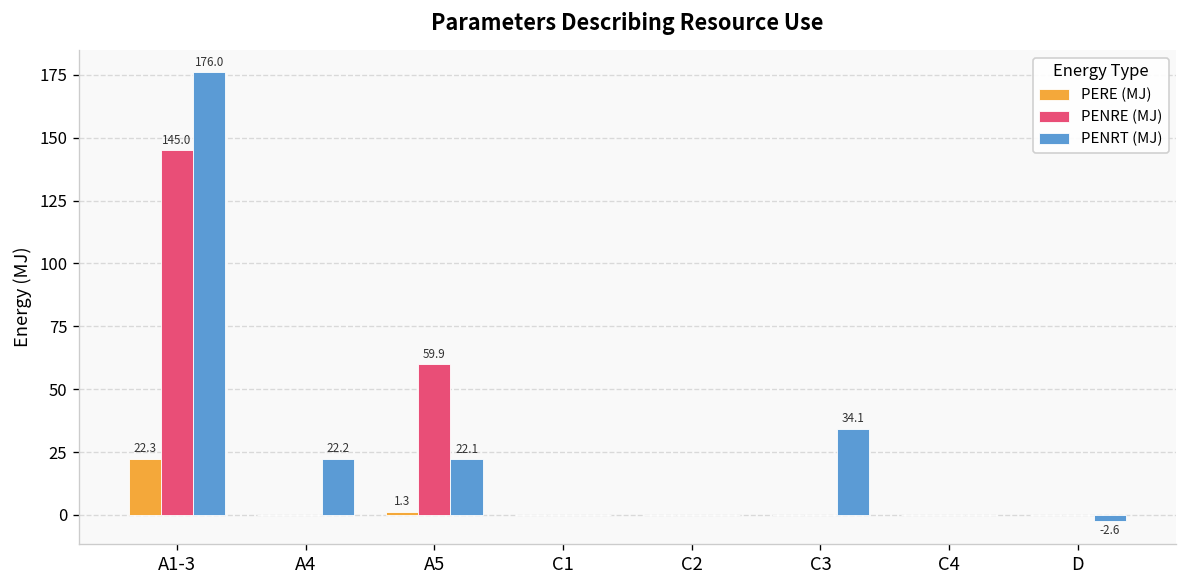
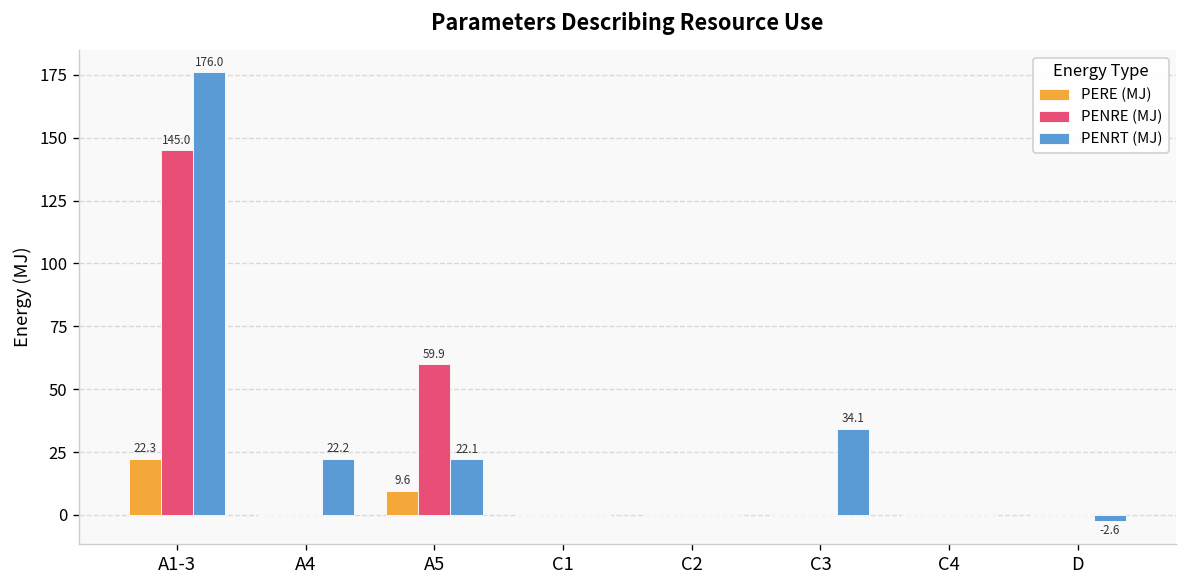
  {
    "PERE (MJ)": {
      "A1-3": 22.3,
-     "A5": 1.3
+     "A5": 9.6
    },
    "PENRE (MJ)": {
      "A1-3": 145.0,
      "A5": 59.9
    },
    "PENRT (MJ)": {
      "A1-3": 176.0,
      "A4": 22.2,
      "A5": 22.1,
      "C3": 34.1,
      "D": -2.6
    }
  }
